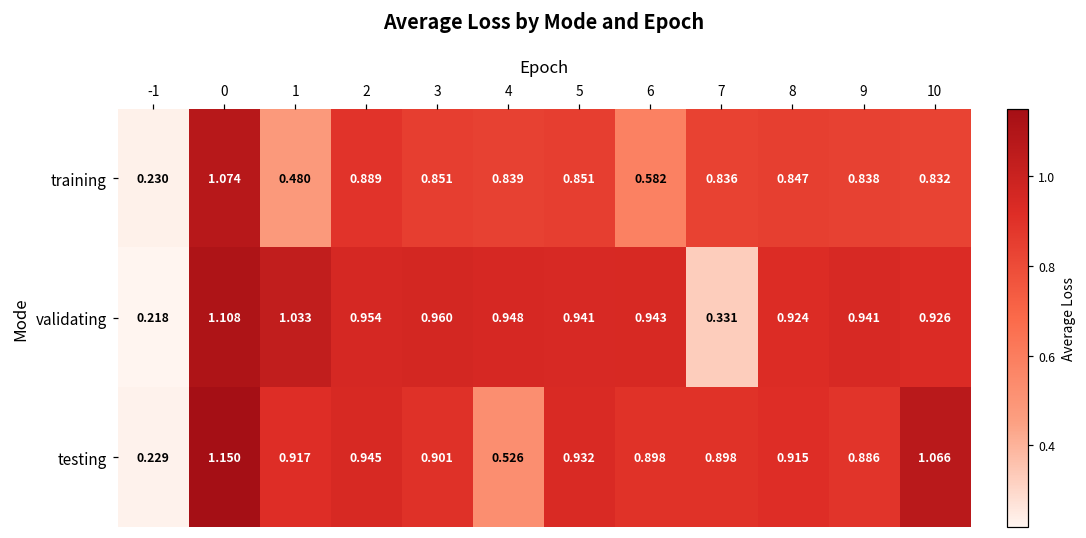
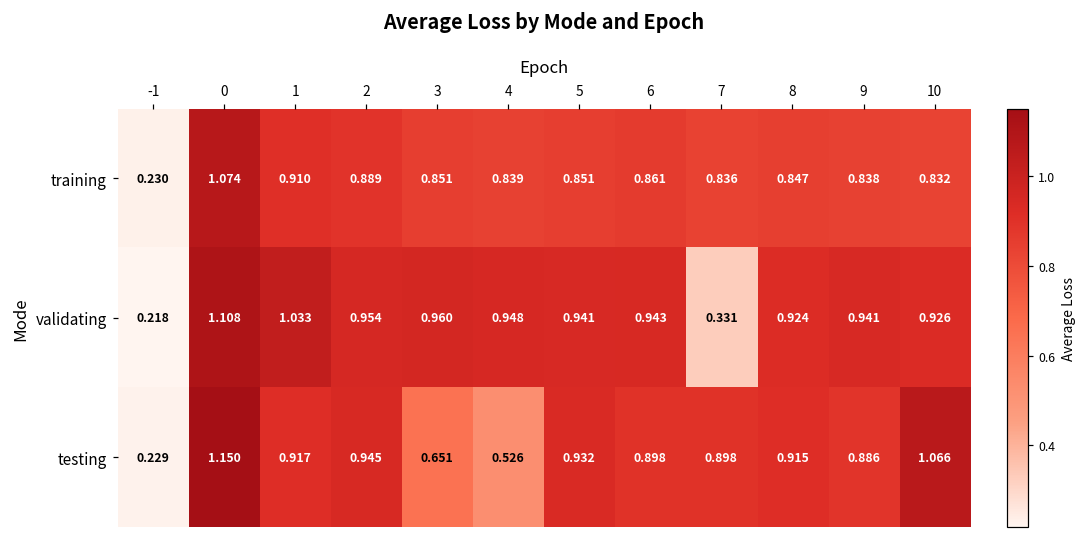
  {
    "training": {
      "-1": 0.230,
      "0": 1.074,
-     "1": 0.480,
+     "1": 0.910,
      "2": 0.889,
      "3": 0.851,
      "4": 0.839,
      "5": 0.851,
-     "6": 0.582,
+     "6": 0.861,
      "7": 0.836,
      "8": 0.847,
      "9": 0.838,
      "10": 0.832
    },
    "validating": {
      "-1": 0.218,
      "0": 1.108,
      "1": 1.033,
      "2": 0.954,
      "3": 0.960,
      "4": 0.948,
      "5": 0.941,
      "6": 0.943,
      "7": 0.331,
      "8": 0.924,
      "9": 0.941,
      "10": 0.926
    },
    "testing": {
      "-1": 0.229,
      "0": 1.150,
      "1": 0.917,
      "2": 0.945,
-     "3": 0.901,
+     "3": 0.651,
      "4": 0.526,
      "5": 0.932,
      "6": 0.898,
      "7": 0.898,
      "8": 0.915,
      "9": 0.886,
      "10": 1.066
    }
  }
